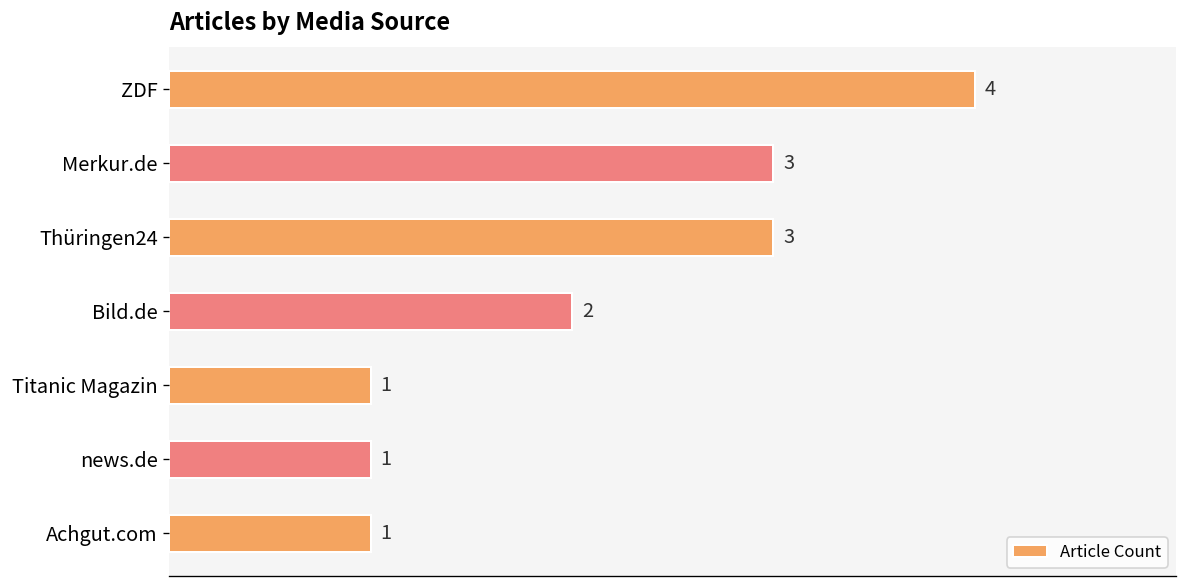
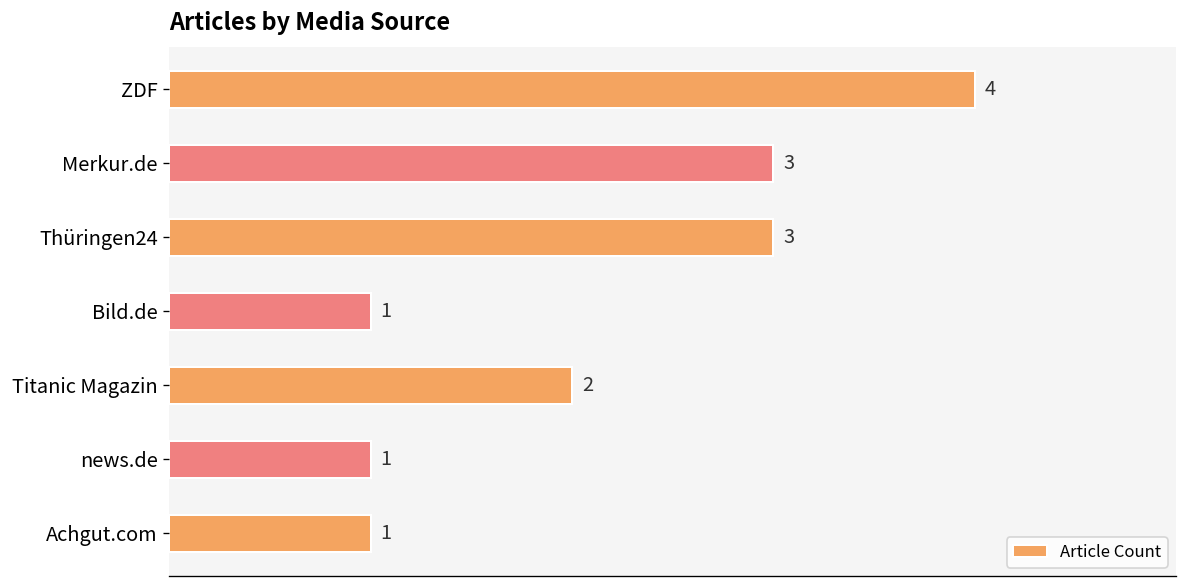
  {
    "ZDF": 4,
    "Merkur.de": 3,
    "Thüringen24": 3,
-   "Bild.de": 2,
-   "Titanic Magazin": 1,
+   "Bild.de": 1,
+   "Titanic Magazin": 2,
    "news.de": 1,
    "Achgut.com": 1
  }
